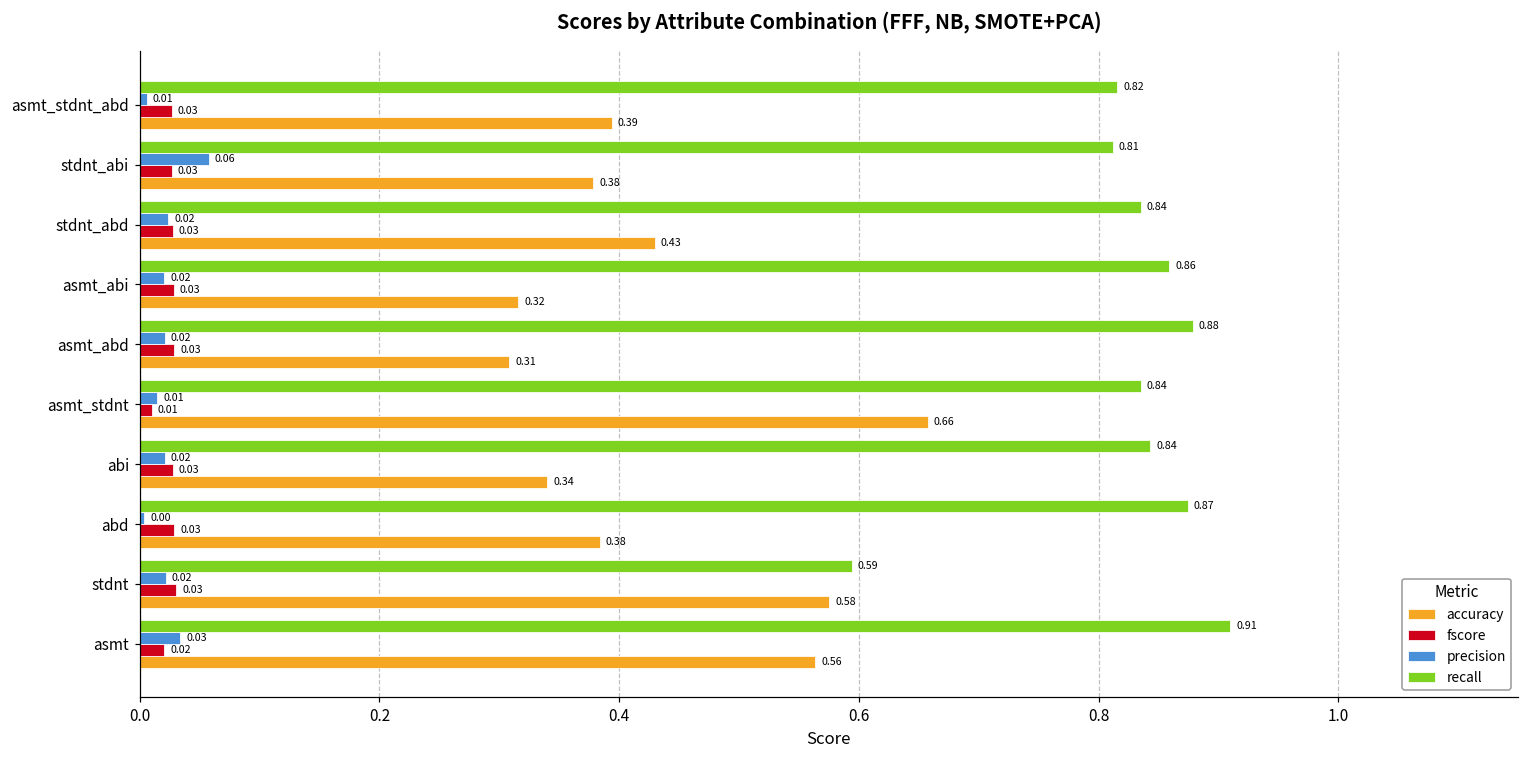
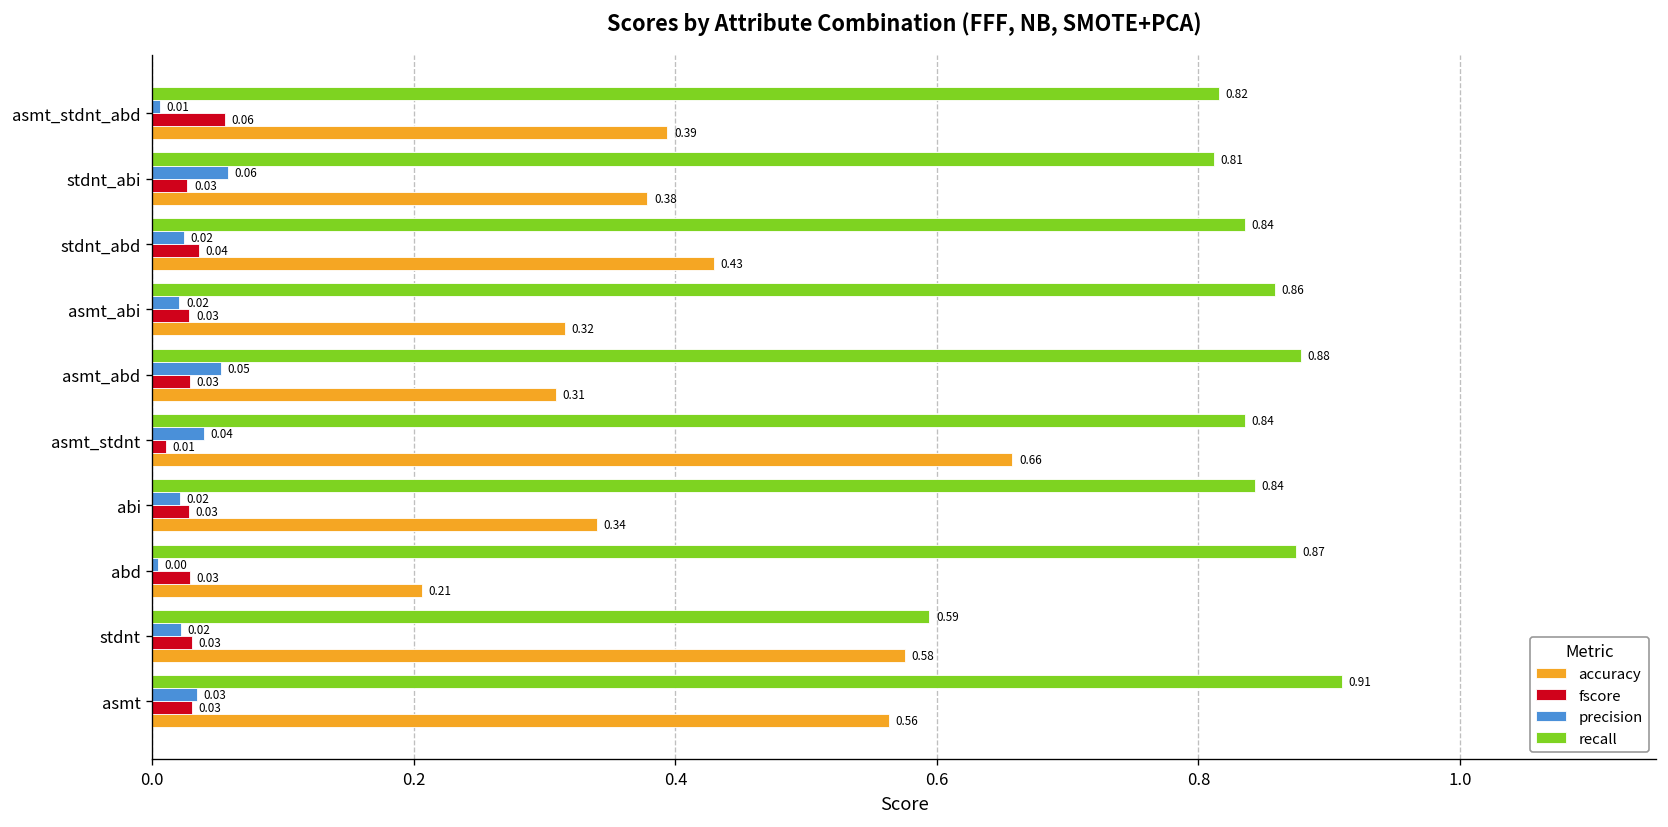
  {
    "accuracy": {
      "asmt_stdnt_abd": 0.39,
      "stdnt_abi": 0.38,
      "stdnt_abd": 0.43,
      "asmt_abi": 0.32,
      "asmt_abd": 0.31,
      "asmt_stdnt": 0.66,
      "abi": 0.34,
-     "abd": 0.38,
+     "abd": 0.21,
      "stdnt": 0.58,
      "asmt": 0.56
    },
    "fscore": {
-     "asmt_stdnt_abd": 0.03,
+     "asmt_stdnt_abd": 0.06,
      "stdnt_abi": 0.03,
-     "stdnt_abd": 0.03,
+     "stdnt_abd": 0.04,
      "asmt_abi": 0.03,
      "asmt_abd": 0.03,
      "asmt_stdnt": 0.01,
      "abi": 0.03,
      "abd": 0.03,
      "stdnt": 0.03,
-     "asmt": 0.02
+     "asmt": 0.03
    },
    "precision": {
      "asmt_stdnt_abd": 0.01,
      "stdnt_abi": 0.06,
      "stdnt_abd": 0.02,
      "asmt_abi": 0.02,
-     "asmt_abd": 0.02,
-     "asmt_stdnt": 0.01,
+     "asmt_abd": 0.05,
+     "asmt_stdnt": 0.04,
      "abi": 0.02,
      "abd": 0.00,
      "stdnt": 0.02,
      "asmt": 0.03
    },
    "recall": {
      "asmt_stdnt_abd": 0.82,
      "stdnt_abi": 0.81,
      "stdnt_abd": 0.84,
      "asmt_abi": 0.86,
      "asmt_abd": 0.88,
      "asmt_stdnt": 0.84,
      "abi": 0.84,
      "abd": 0.87,
      "stdnt": 0.59,
      "asmt": 0.91
    }
  }
